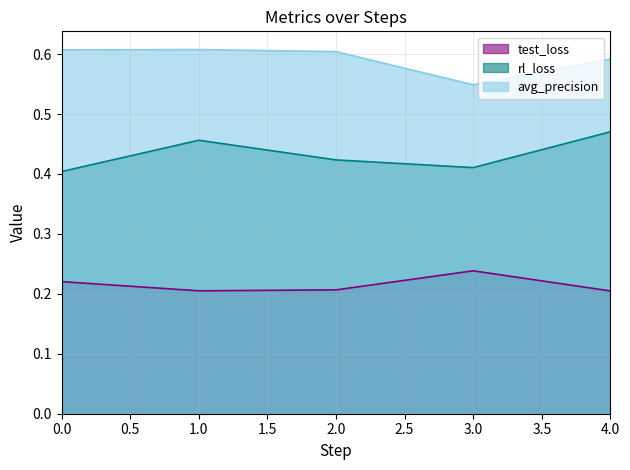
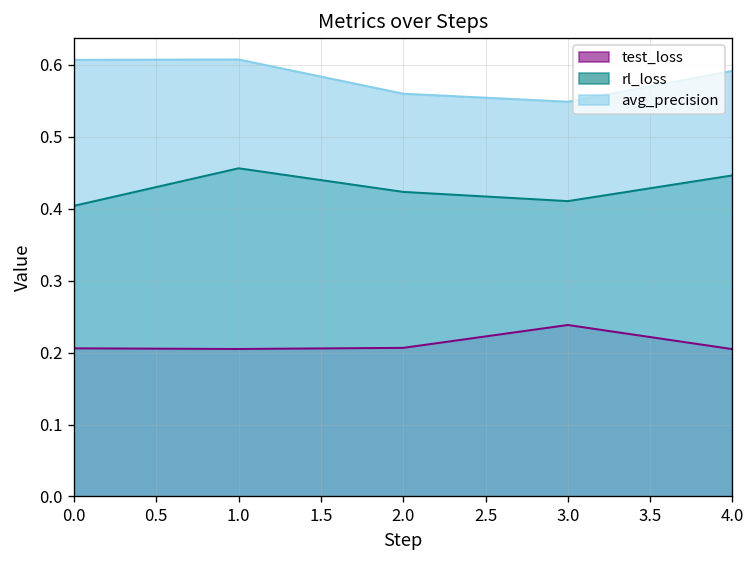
  {
    "test_loss": {
-     "0.0": 0.22,
+     "0.0": 0.21,
      "1.0": 0.21,
      "2.0": 0.21,
      "3.0": 0.24,
      "4.0": 0.20
    },
    "rl_loss": {
      "0.0": 0.40,
      "1.0": 0.46,
      "2.0": 0.42,
      "3.0": 0.41,
-     "4.0": 0.47
+     "4.0": 0.45
    },
    "avg_precision": {
      "0.0": 0.61,
      "1.0": 0.61,
-     "2.0": 0.60,
+     "2.0": 0.56,
      "3.0": 0.55,
      "4.0": 0.59
    }
  }
